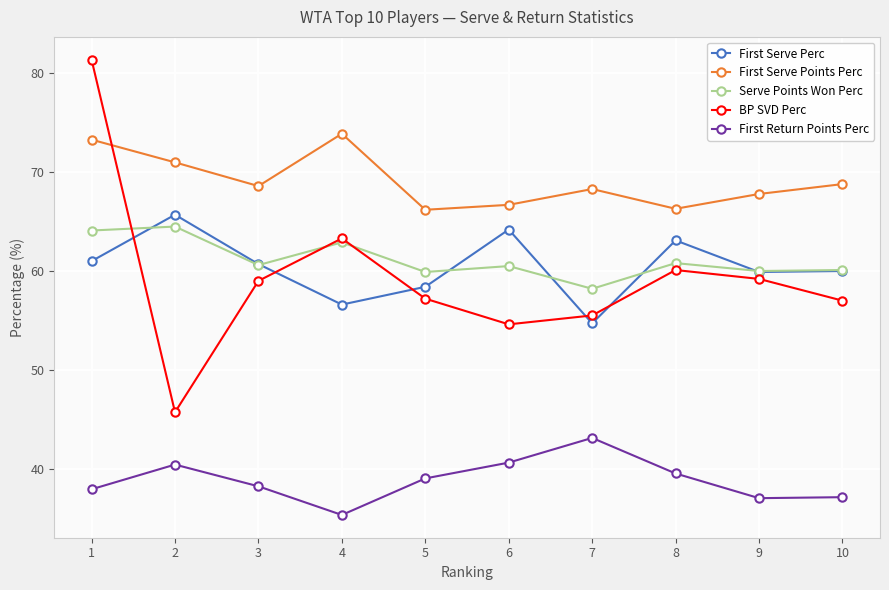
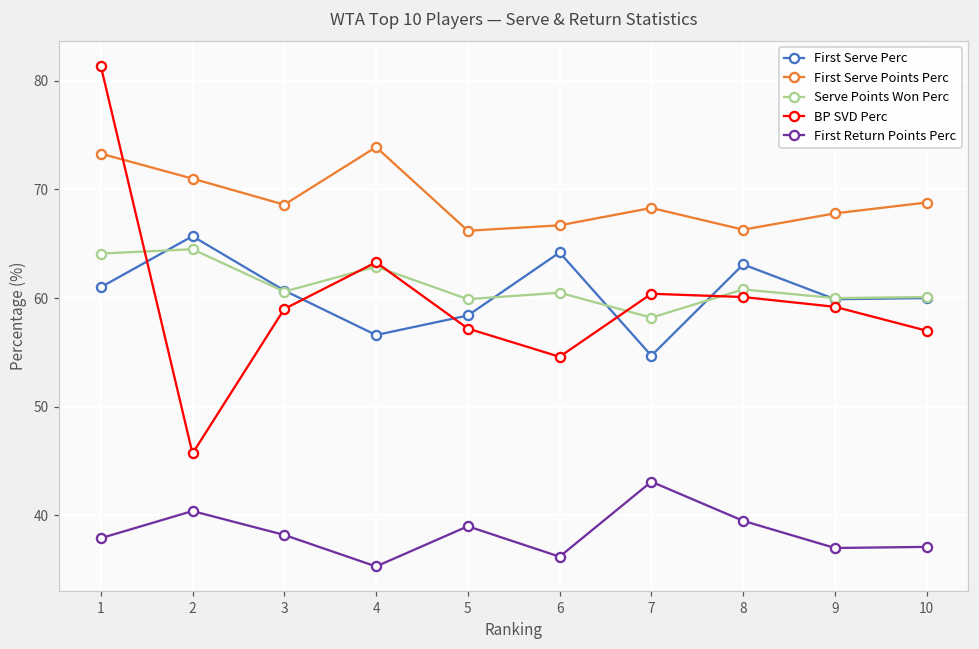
  {
    "First Serve Perc": {
      "1": 61,
      "2": 66,
      "4": 57,
      "5": 58,
      "6": 64,
      "7": 55,
      "8": 63
    },
    "First Serve Points Perc": {
      "1": 73,
      "2": 71,
      "3": 69,
      "4": 74,
      "5": 66,
      "6": 67,
      "7": 68,
      "8": 66,
      "9": 68,
      "10": 69
    },
    "Serve Points Won Perc": {
      "1": 64,
      "2": 65,
      "4": 63,
      "5": 60,
      "6": 61,
      "7": 58,
      "8": 61
    },
    "BP SVD Perc": {
      "1": 81,
      "2": 46,
      "3": 59,
      "4": 63,
      "5": 57,
      "6": 55,
-     "7": 56,
+     "7": 60,
      "8": 60,
      "9": 59,
      "10": 57
    },
    "First Return Points Perc": {
      "1": 38,
      "2": 40,
      "3": 38,
      "4": 35,
      "5": 39,
-     "6": 41,
+     "6": 36,
      "7": 43,
      "8": 40,
      "9": 37,
      "10": 37
    }
  }
